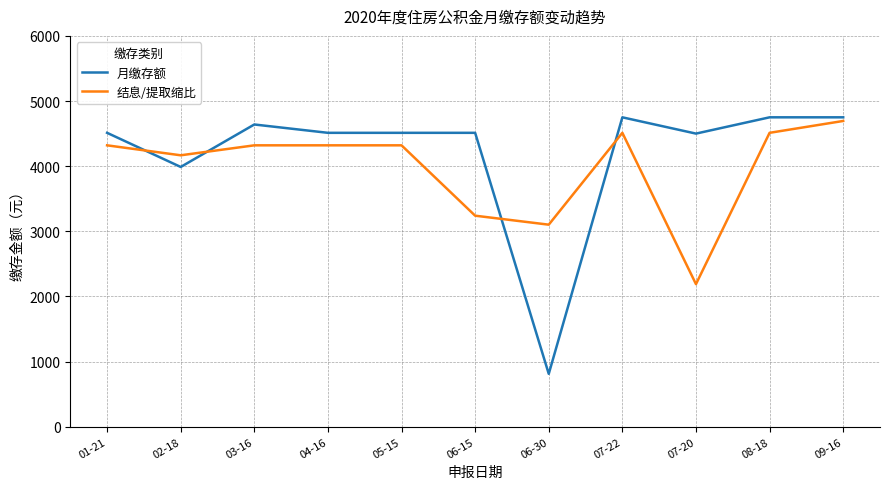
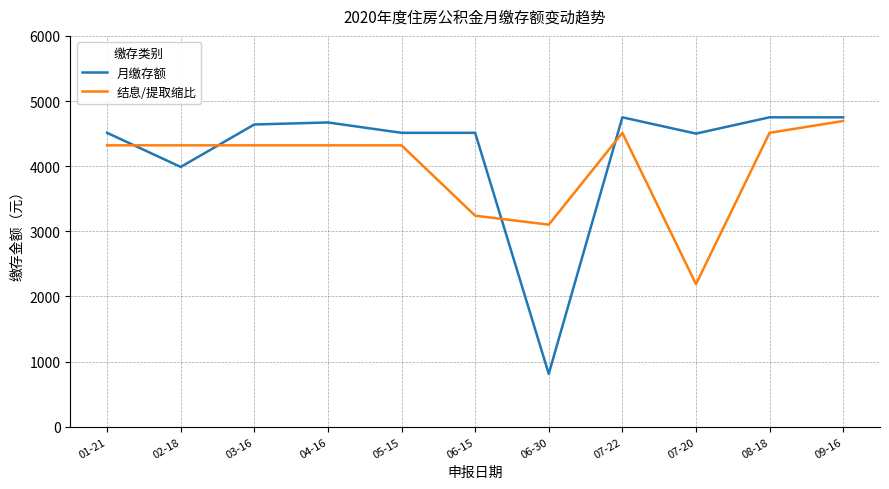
  {
    "月缴存额": {
      "01-21": 4500,
      "02-18": 4000,
      "03-16": 4600,
-     "04-16": 4500,
+     "04-16": 4700,
      "05-15": 4500,
      "06-15": 4500,
      "06-30": 800,
      "07-22": 4800,
      "07-20": 4500,
      "08-18": 4800,
      "09-16": 4800
    },
    "结息/提取缩比": {
      "01-21": 4300,
-     "02-18": 4200,
+     "02-18": 4300,
      "03-16": 4300,
      "04-16": 4300,
      "05-15": 4300,
      "06-15": 3200,
      "06-30": 3100,
      "07-22": 4500,
      "07-20": 2200,
      "08-18": 4500,
      "09-16": 4700
    }
  }
